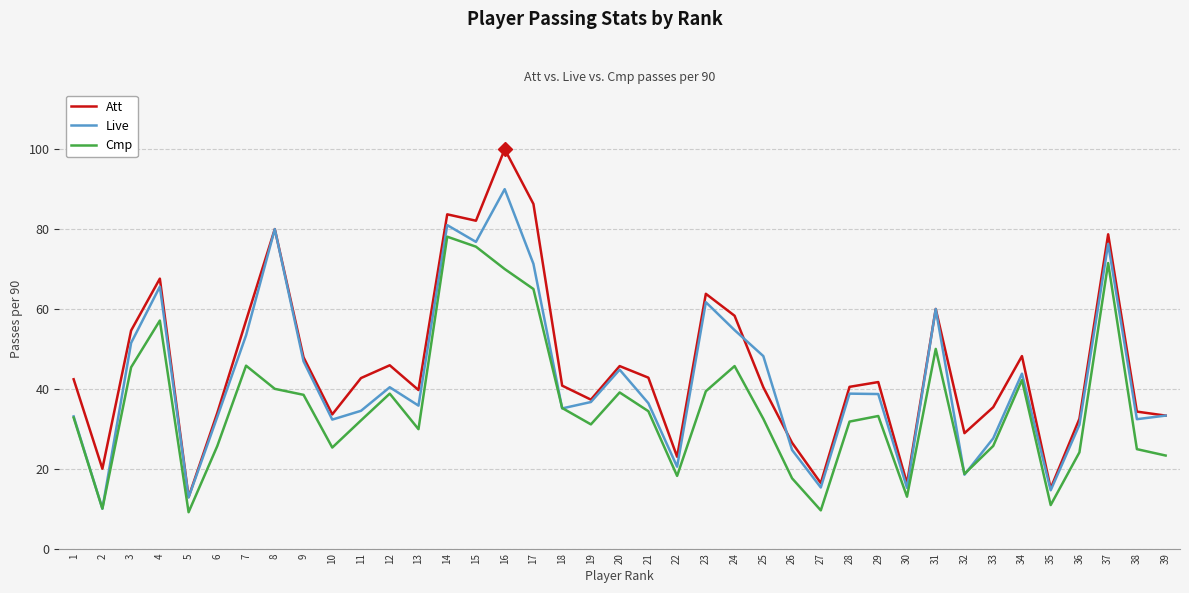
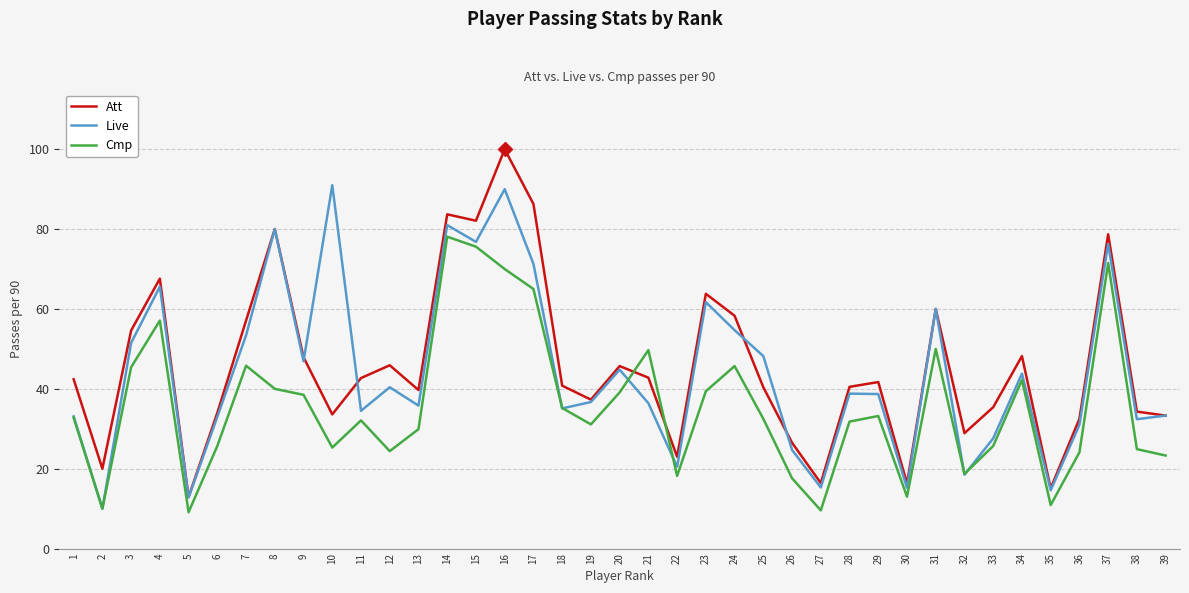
  {
    "Live": {
      "3": 52,
      "4": 66,
      "6": 33,
      "7": 53,
      "9": 47,
-     "10": 32,
+     "10": 91,
      "11": 35,
      "12": 40,
      "13": 36,
      "14": 81,
      "15": 77,
      "16": 90,
      "17": 71,
      "20": 45,
      "21": 36,
      "22": 21,
      "23": 62,
      "24": 55,
      "25": 48,
      "26": 25,
      "27": 15,
      "28": 39,
      "29": 39,
      "30": 15,
      "33": 28,
      "34": 44,
      "36": 31,
      "37": 76,
      "38": 32
    },
    "Cmp": {
      "3": 45,
      "4": 57,
      "5": 9,
      "6": 26,
      "7": 46,
      "8": 40,
      "9": 39,
      "10": 25,
      "11": 32,
-     "12": 39,
+     "12": 24,
      "13": 30,
      "14": 78,
      "15": 76,
      "16": 70,
      "17": 65,
      "19": 31,
      "20": 39,
-     "21": 34,
+     "21": 50,
      "22": 18,
      "23": 39,
      "24": 46,
      "25": 33,
      "26": 18,
      "27": 10,
      "28": 32,
      "29": 33,
      "30": 13,
      "31": 50,
      "33": 26,
      "34": 42,
      "35": 11,
      "36": 24,
      "37": 72,
      "38": 25,
      "39": 23
    }
  }
